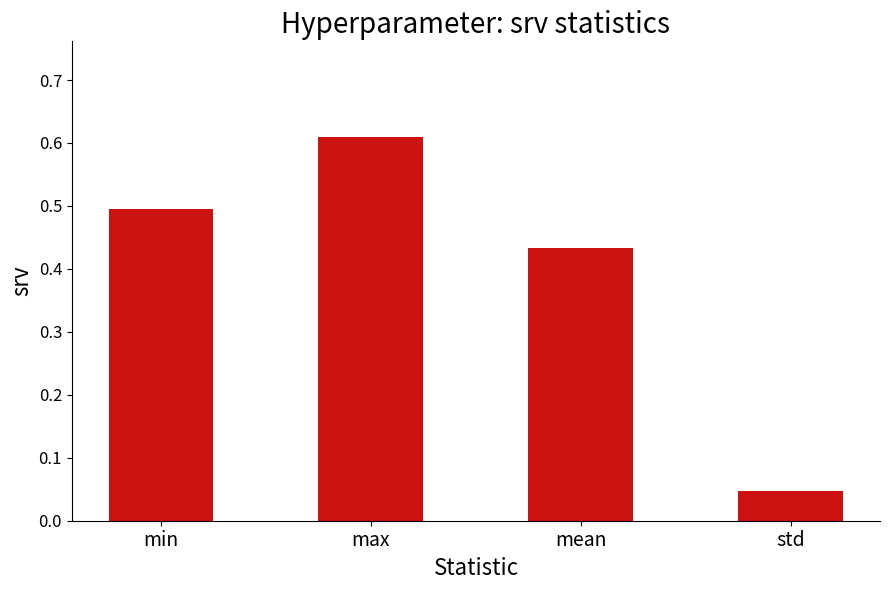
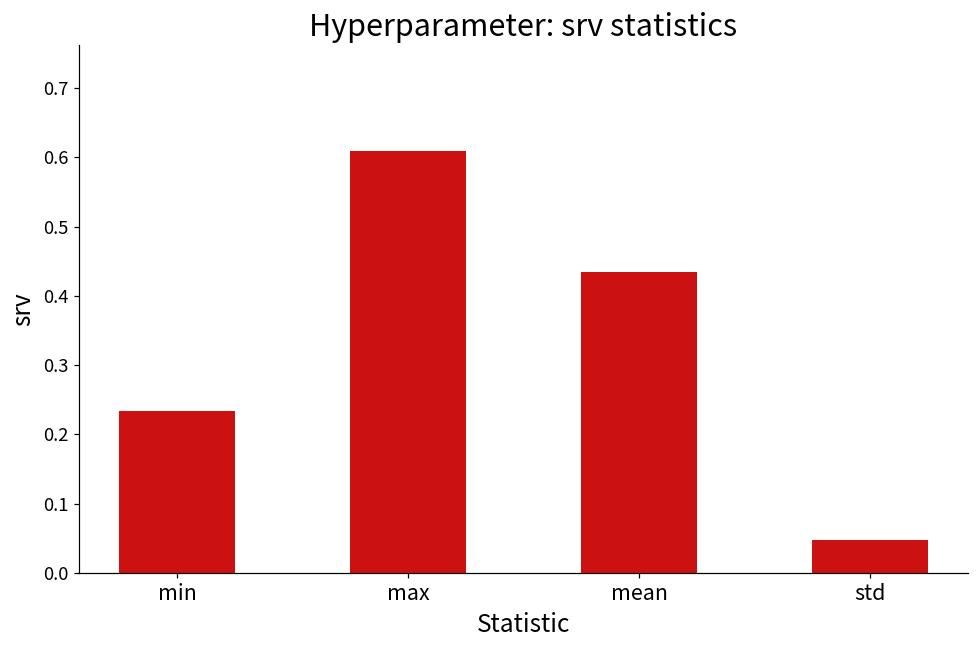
  {
-   "min": 0.50,
+   "min": 0.23,
    "max": 0.61,
    "mean": 0.43,
    "std": 0.05
  }
